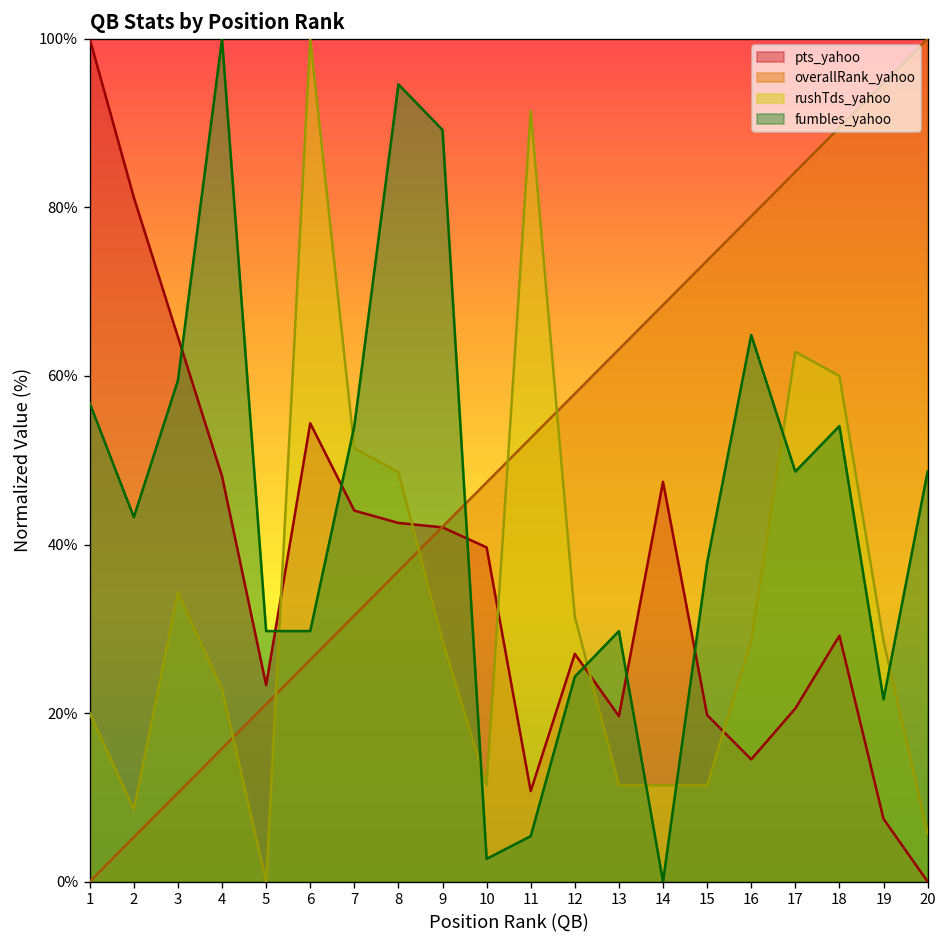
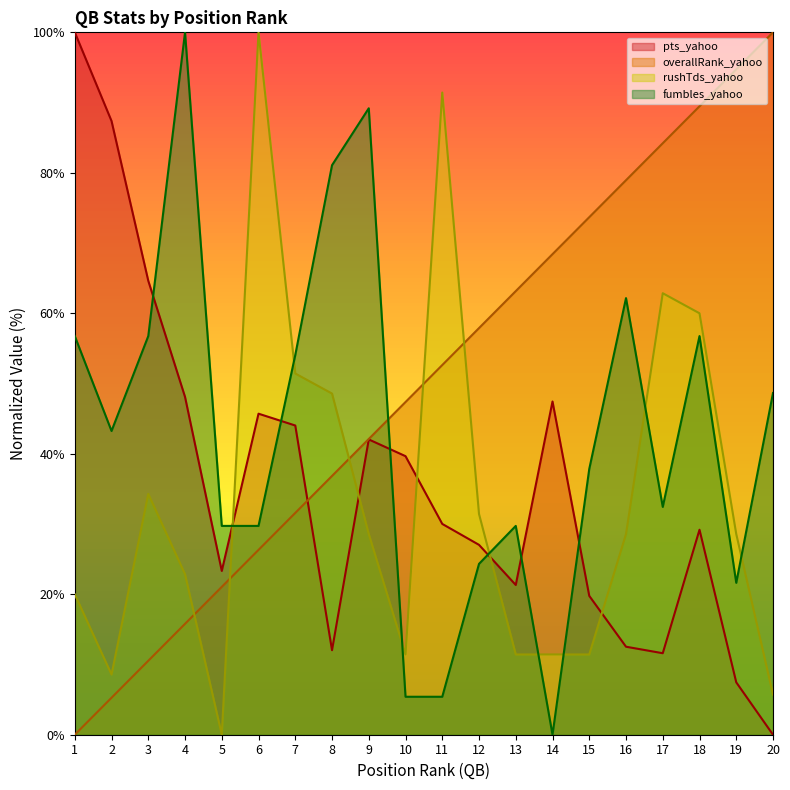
  {
    "pts_yahoo": {
      "1": "100%",
-     "2": "81%",
+     "2": "87%",
      "3": "65%",
      "4": "48%",
      "5": "23%",
-     "6": "54%",
+     "6": "46%",
      "7": "44%",
-     "8": "43%",
+     "8": "12%",
      "10": "40%",
-     "11": "11%",
+     "11": "30%",
      "12": "27%",
-     "13": "20%",
+     "13": "21%",
      "14": "47%",
      "15": "20%",
-     "16": "15%",
-     "17": "21%",
+     "16": "13%",
+     "17": "12%",
      "18": "29%",
      "19": "7%",
      "20": "0%"
    },
    "fumbles_yahoo": {
      "1": "57%",
      "2": "43%",
-     "3": "59%",
+     "3": "57%",
      "4": "100%",
      "5": "30%",
      "6": "30%",
      "7": "54%",
-     "8": "95%",
+     "8": "81%",
      "9": "89%",
-     "10": "3%",
+     "10": "5%",
      "11": "5%",
      "12": "24%",
      "13": "30%",
      "14": "0%",
      "15": "38%",
-     "16": "65%",
-     "17": "49%",
-     "18": "54%",
+     "16": "62%",
+     "17": "32%",
+     "18": "57%",
      "19": "22%",
      "20": "49%"
    }
  }
